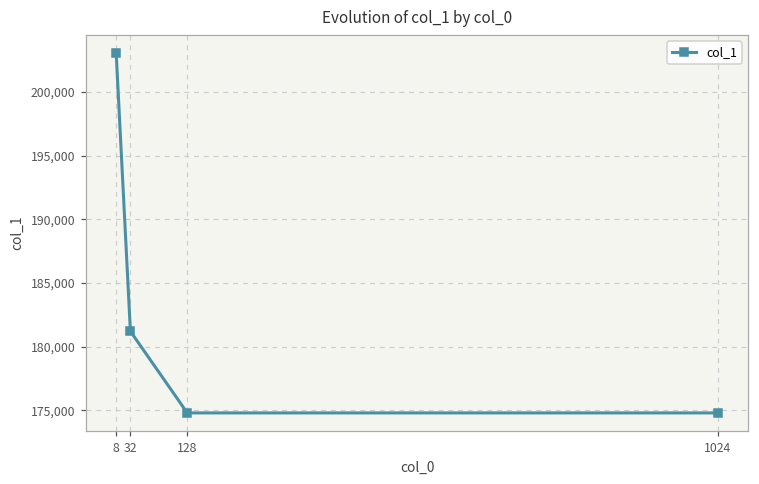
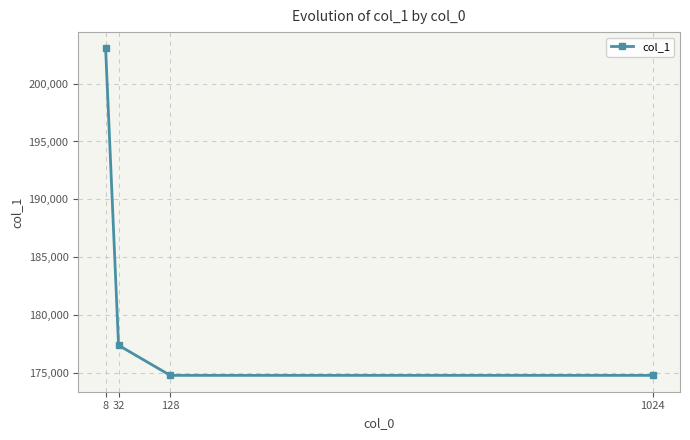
  {
    "8": "203,000",
-   "32": "181,200",
+   "32": "177,400",
    "128": "174,800",
    "1024": "174,800"
  }
